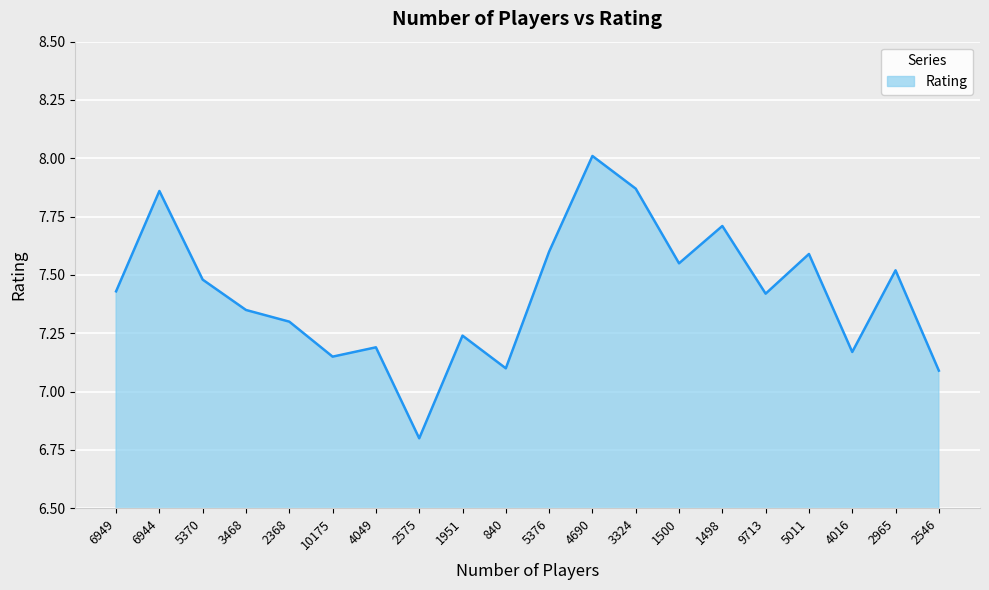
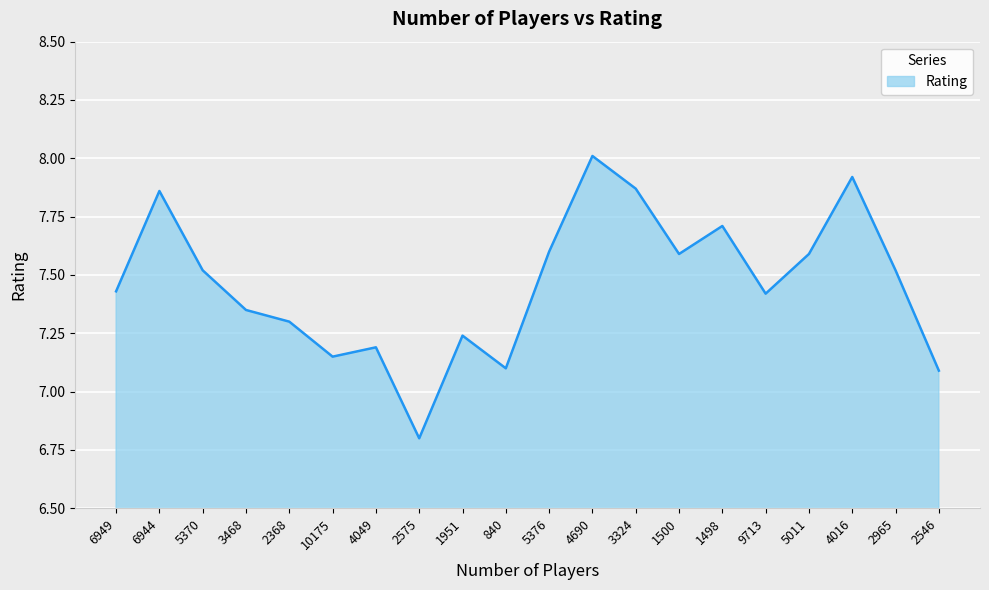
  {
    "6949": 7.43,
    "6944": 7.86,
-   "5370": 7.48,
+   "5370": 7.52,
    "3468": 7.35,
    "2368": 7.30,
    "10175": 7.15,
    "4049": 7.19,
    "2575": 6.80,
    "1951": 7.24,
    "840": 7.10,
    "5376": 7.60,
    "4690": 8.01,
    "3324": 7.87,
-   "1500": 7.55,
+   "1500": 7.59,
    "1498": 7.71,
    "9713": 7.42,
    "5011": 7.59,
-   "4016": 7.17,
+   "4016": 7.92,
    "2965": 7.52,
    "2546": 7.09
  }
